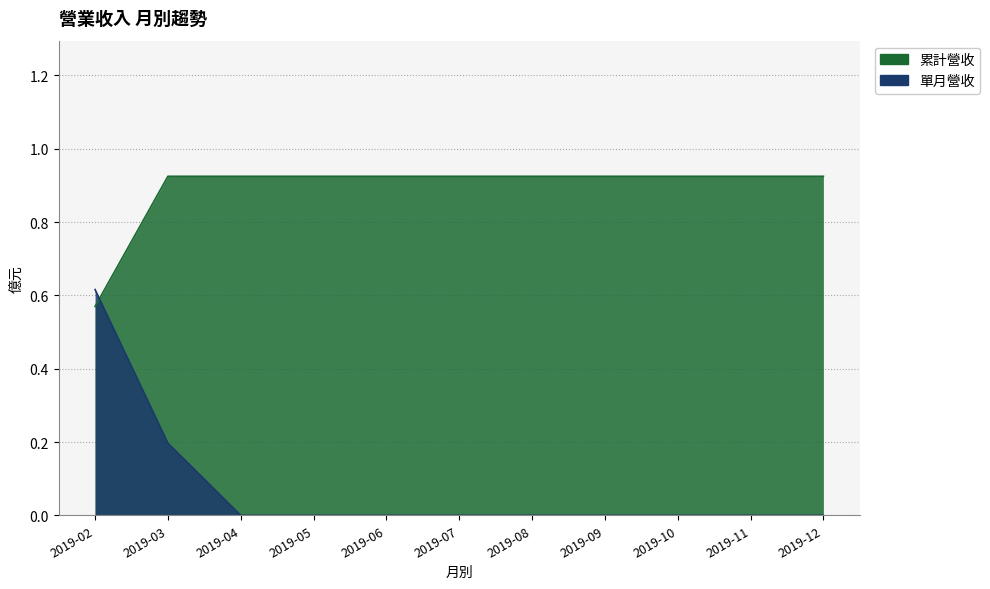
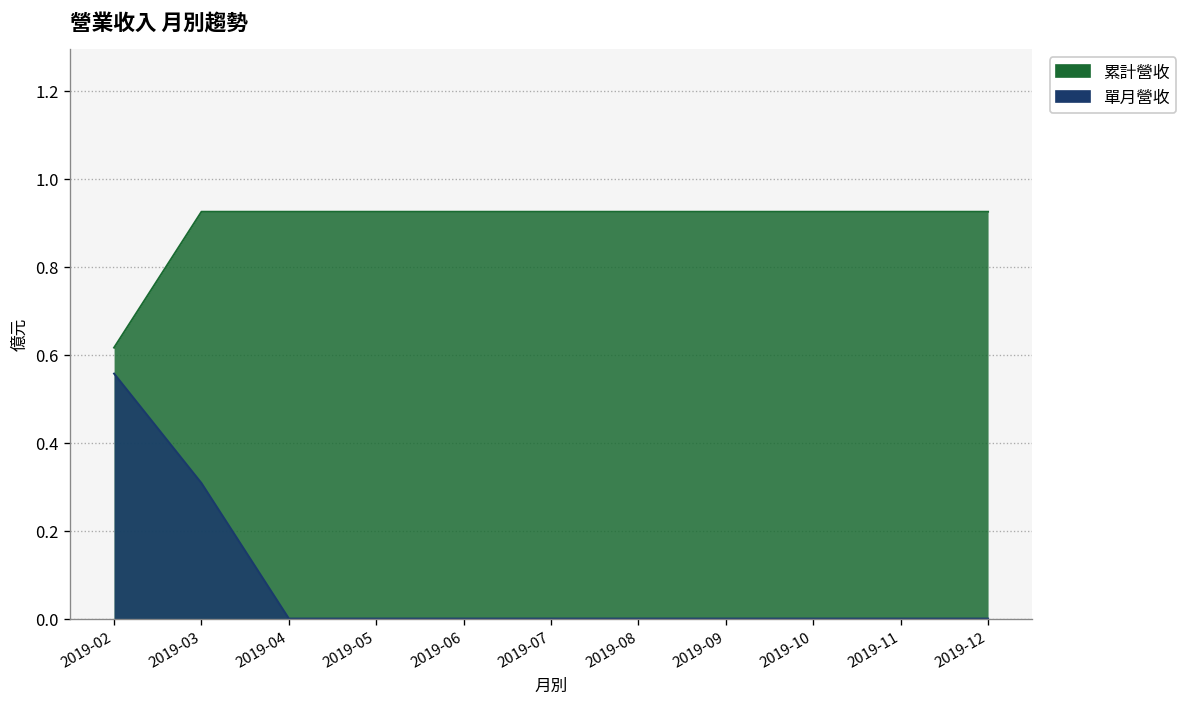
  {
    "累計營收": {
-     "2019-02": 0.57,
+     "2019-02": 0.62,
      "2019-03": 0.93,
      "2019-04": 0.93,
      "2019-05": 0.93,
      "2019-06": 0.93,
      "2019-07": 0.93,
      "2019-08": 0.93,
      "2019-09": 0.93,
      "2019-10": 0.93,
      "2019-11": 0.93,
      "2019-12": 0.93
    },
    "單月營收": {
-     "2019-02": 0.62,
-     "2019-03": 0.20,
+     "2019-02": 0.56,
+     "2019-03": 0.31,
      "2019-04": 0.00,
      "2019-05": 0.00,
      "2019-06": 0.00,
      "2019-07": 0.00,
      "2019-08": 0.00,
      "2019-09": 0.00,
      "2019-10": 0.00,
      "2019-11": 0.00,
      "2019-12": 0.00
    }
  }
